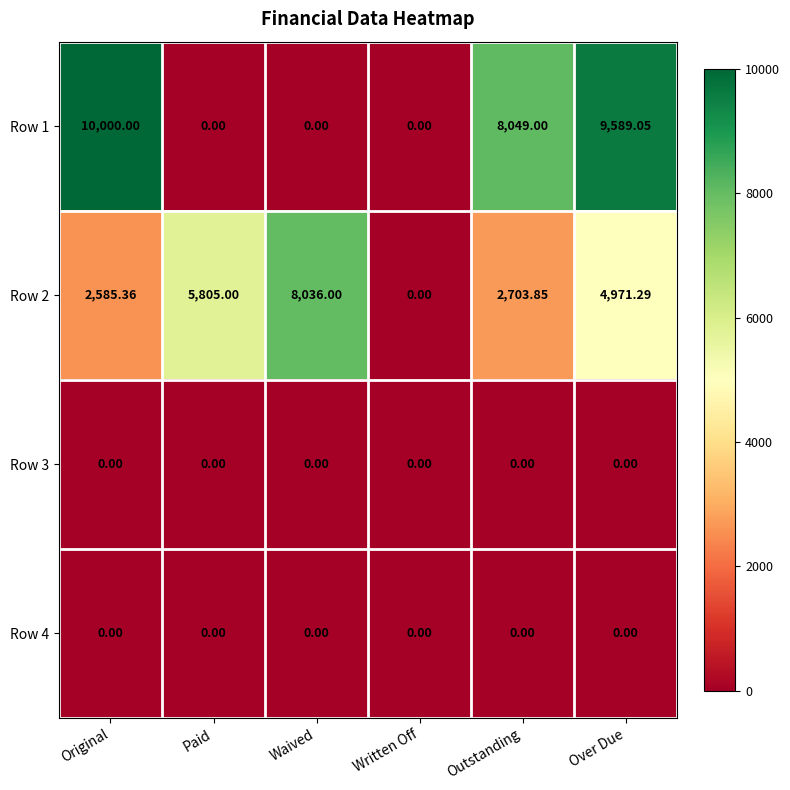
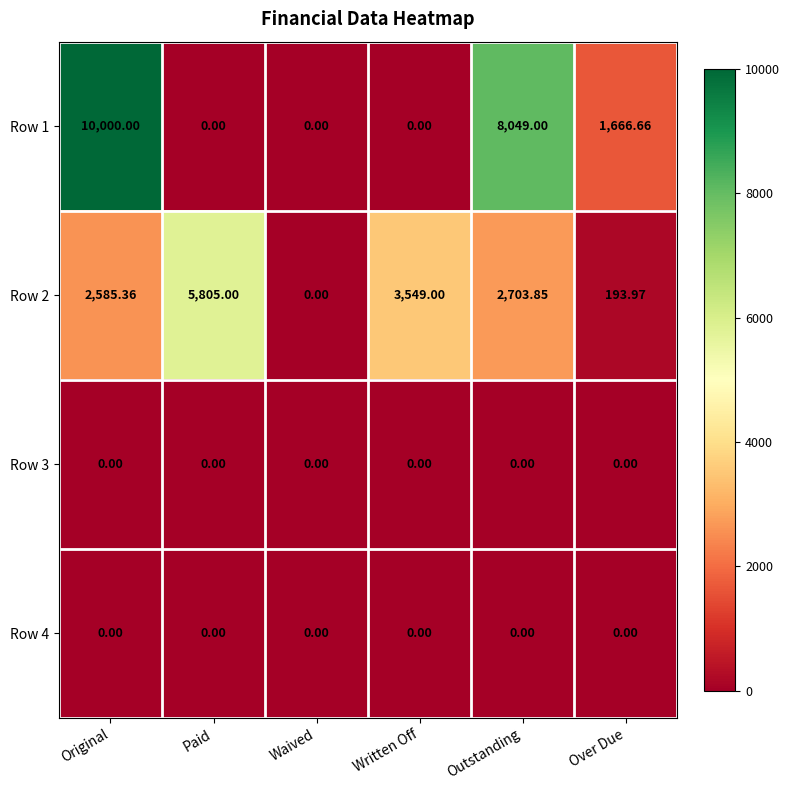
  {
    "Row 1": {
      "Original": "10,000.00",
      "Paid": "0.00",
      "Waived": "0.00",
      "Written Off": "0.00",
      "Outstanding": "8,049.00",
-     "Over Due": "9,589.05"
+     "Over Due": "1,666.66"
    },
    "Row 2": {
      "Original": "2,585.36",
      "Paid": "5,805.00",
-     "Waived": "8,036.00",
-     "Written Off": "0.00",
+     "Waived": "0.00",
+     "Written Off": "3,549.00",
      "Outstanding": "2,703.85",
-     "Over Due": "4,971.29"
+     "Over Due": "193.97"
    },
    "Row 3": {
      "Original": "0.00",
      "Paid": "0.00",
      "Waived": "0.00",
      "Written Off": "0.00",
      "Outstanding": "0.00",
      "Over Due": "0.00"
    },
    "Row 4": {
      "Original": "0.00",
      "Paid": "0.00",
      "Waived": "0.00",
      "Written Off": "0.00",
      "Outstanding": "0.00",
      "Over Due": "0.00"
    }
  }
